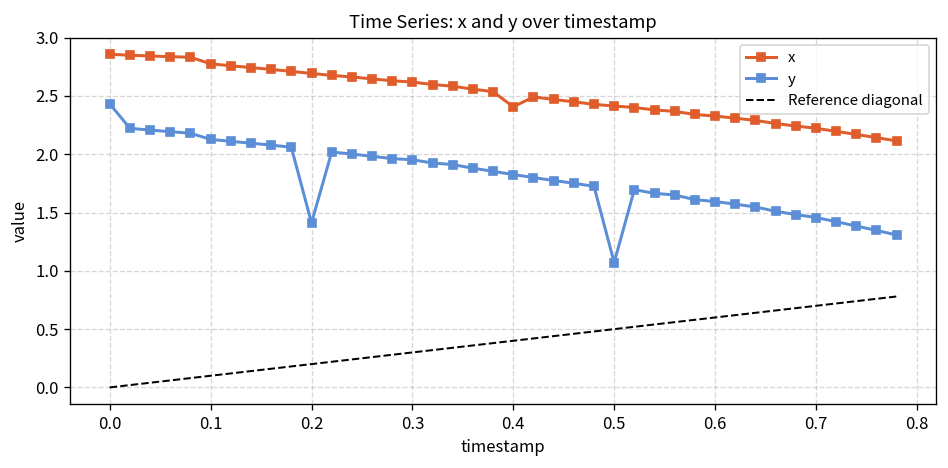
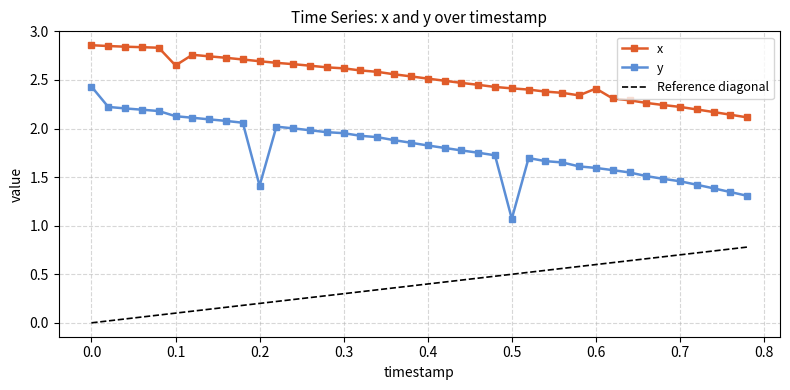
  {
    "x": {
      "0.0": 2.9,
-     "0.1": 2.8,
+     "0.1": 2.6,
      "0.2": 2.7,
      "0.3": 2.6,
-     "0.4": 2.4,
+     "0.4": 2.5,
      "0.5": 2.4,
-     "0.6": 2.3,
+     "0.6": 2.4,
      "0.7": 2.2
    },
    "y": {
      "0.0": 2.4,
      "0.1": 2.1,
      "0.2": 1.4,
      "0.3": 2.0,
      "0.4": 1.8,
      "0.5": 1.1,
      "0.6": 1.6,
      "0.7": 1.5
    },
    "Reference diagonal": {
      "0.0": 0.0
    }
  }
